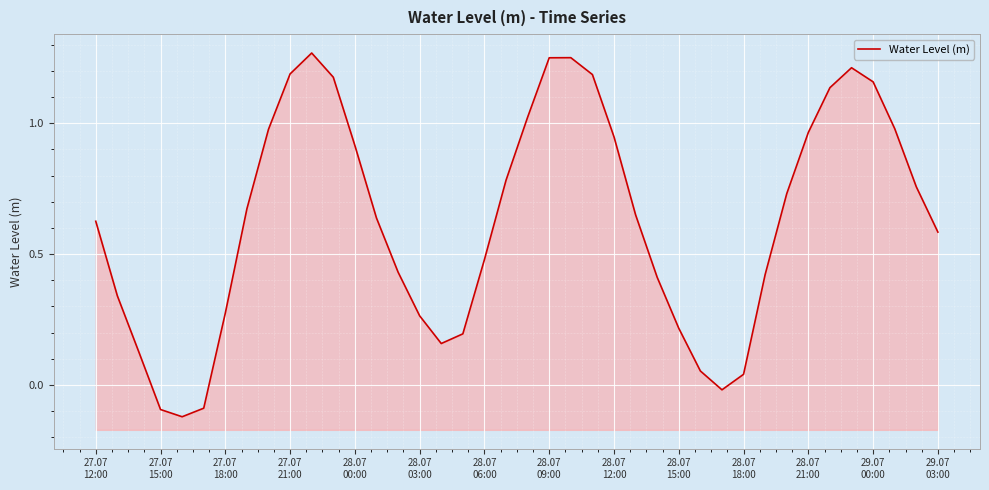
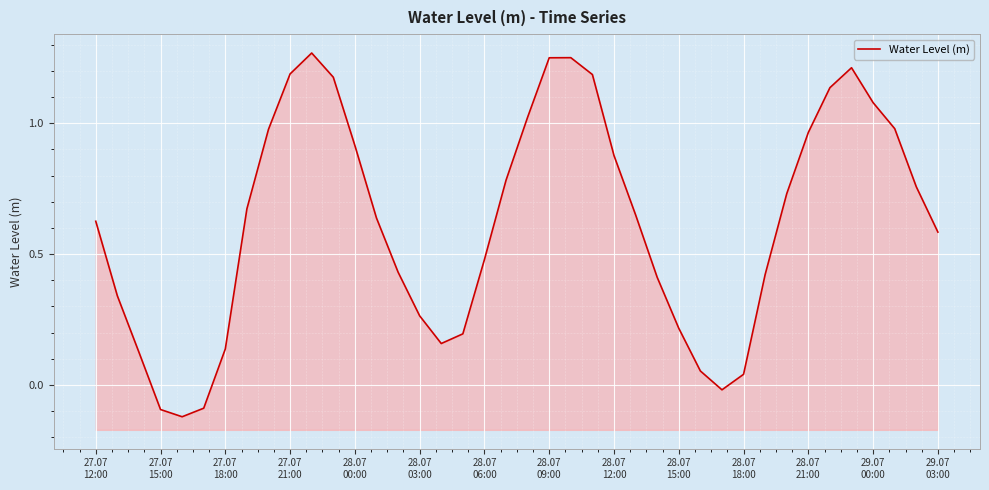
  {
    "27.07 12:00": 0.63,
    "27.07 15:00": -0.09,
-   "27.07 18:00": 0.27,
+   "27.07 18:00": 0.14,
    "27.07 21:00": 1.19,
    "28.07 00:00": 0.91,
    "28.07 03:00": 0.26,
    "28.07 06:00": 0.48,
    "28.07 09:00": 1.25,
-   "28.07 12:00": 0.95,
+   "28.07 12:00": 0.88,
    "28.07 15:00": 0.22,
    "28.07 18:00": 0.04,
    "28.07 21:00": 0.96,
-   "29.07 00:00": 1.16,
+   "29.07 00:00": 1.08,
    "29.07 03:00": 0.58
  }
